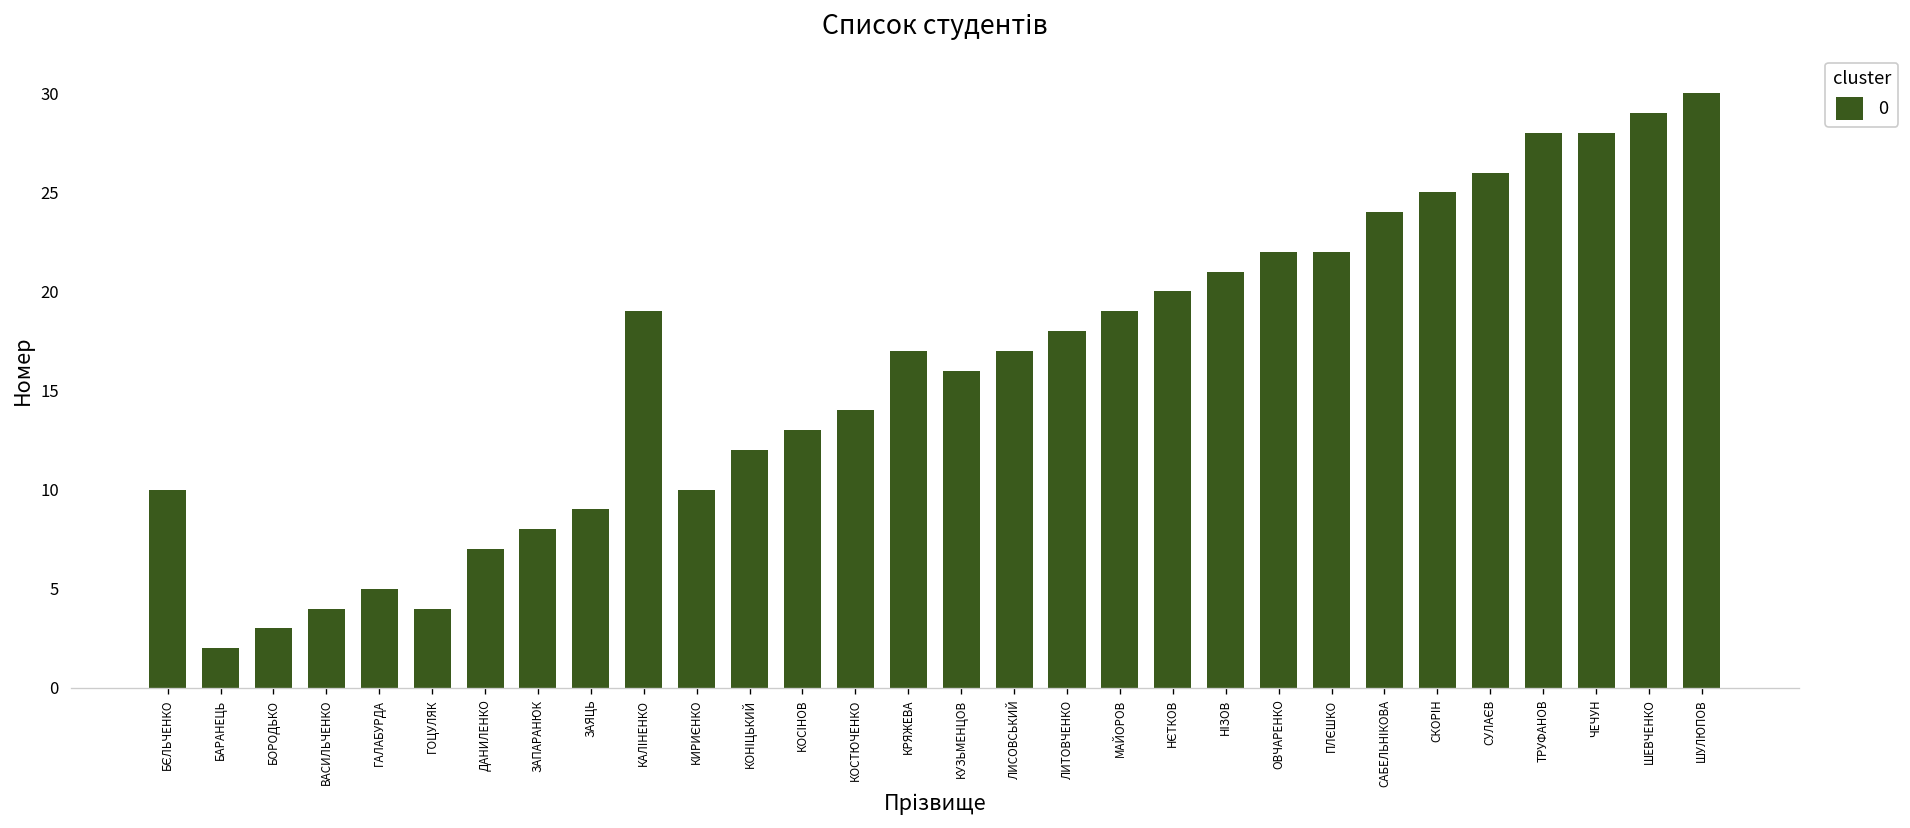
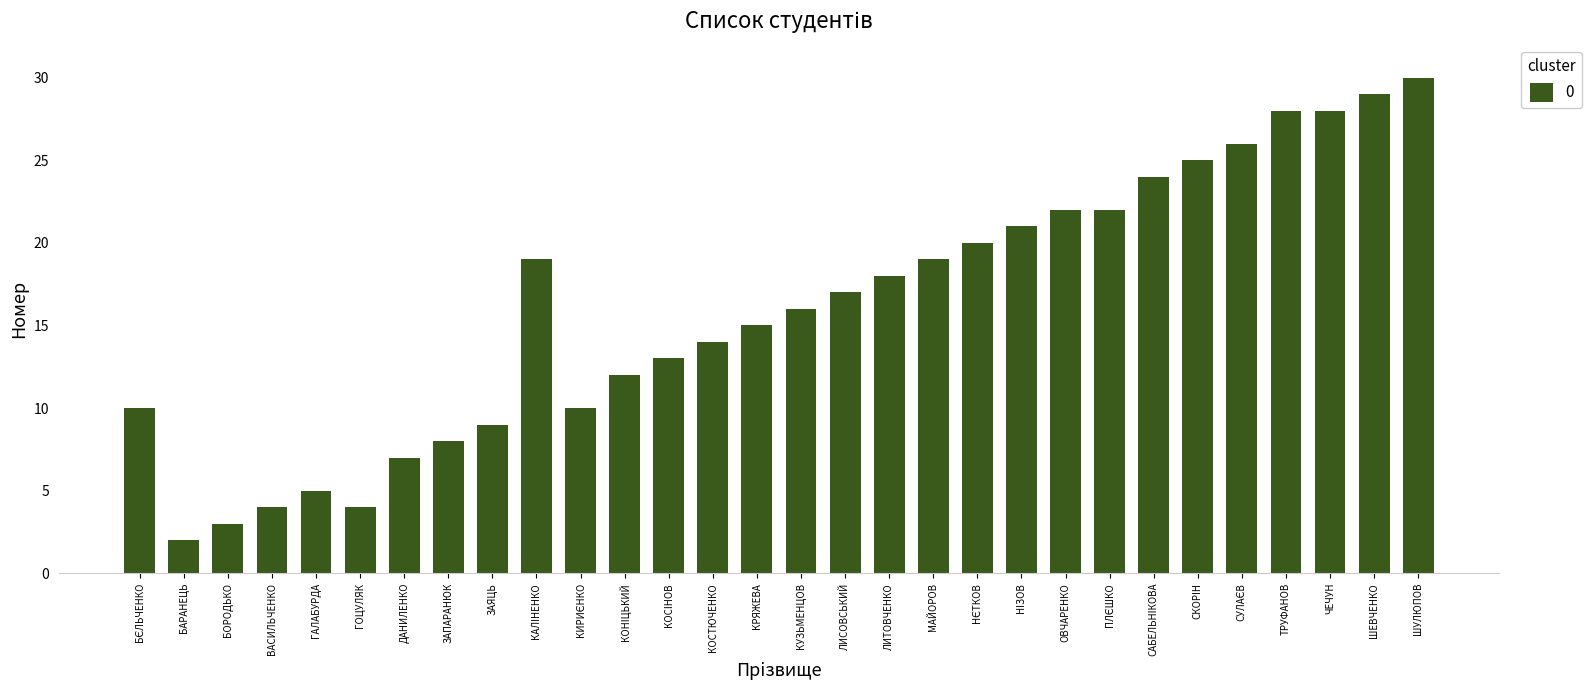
  {
    "БЄЛЬЧЕНКО": 10,
    "БАРАНЕЦЬ": 2,
    "БОРОДЬКО": 3,
    "ВАСИЛЬЧЕНКО": 4,
    "ГАЛАБУРДА": 5,
    "ГОЦУЛЯК": 4,
    "ДАНИЛЕНКО": 7,
    "ЗАПАРАНЮК": 8,
    "ЗАЯЦЬ": 9,
    "КАЛІНЕНКО": 19,
    "КИРИЄНКО": 10,
    "КОНІЦЬКИЙ": 12,
    "КОСІНОВ": 13,
    "КОСТЮЧЕНКО": 14,
-   "КРЯЖЕВА": 17,
+   "КРЯЖЕВА": 15,
    "КУЗЬМЕНЦОВ": 16,
    "ЛИСОВСЬКИЙ": 17,
    "ЛИТОВЧЕНКО": 18,
    "МАЙОРОВ": 19,
    "НЄТКОВ": 20,
    "НІЗОВ": 21,
    "ОВЧАРЕНКО": 22,
    "ПЛЄШКО": 22,
    "САБЕЛЬНІКОВА": 24,
    "СКОРІН": 25,
    "СУЛАЄВ": 26,
    "ТРУФАНОВ": 28,
    "ЧЕЧУН": 28,
    "ШЕВЧЕНКО": 29,
    "ШУЛЮПОВ": 30
  }
